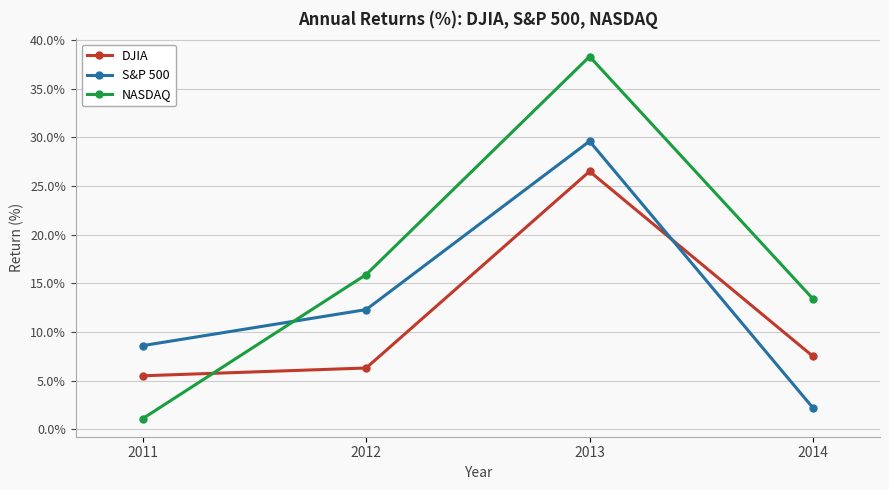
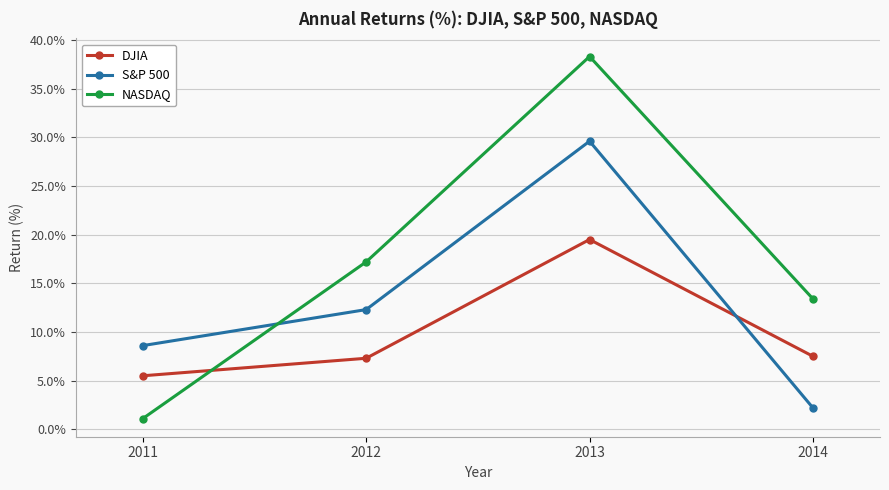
  {
    "DJIA": {
      "2011": "6%",
-     "2012": "6%",
-     "2013": "27%",
+     "2012": "7%",
+     "2013": "20%",
      "2014": "8%"
    },
    "S&P 500": {
      "2011": "9%",
      "2012": "12%",
      "2013": "30%",
      "2014": "2%"
    },
    "NASDAQ": {
      "2011": "1%",
-     "2012": "16%",
+     "2012": "17%",
      "2013": "38%",
      "2014": "13%"
    }
  }
